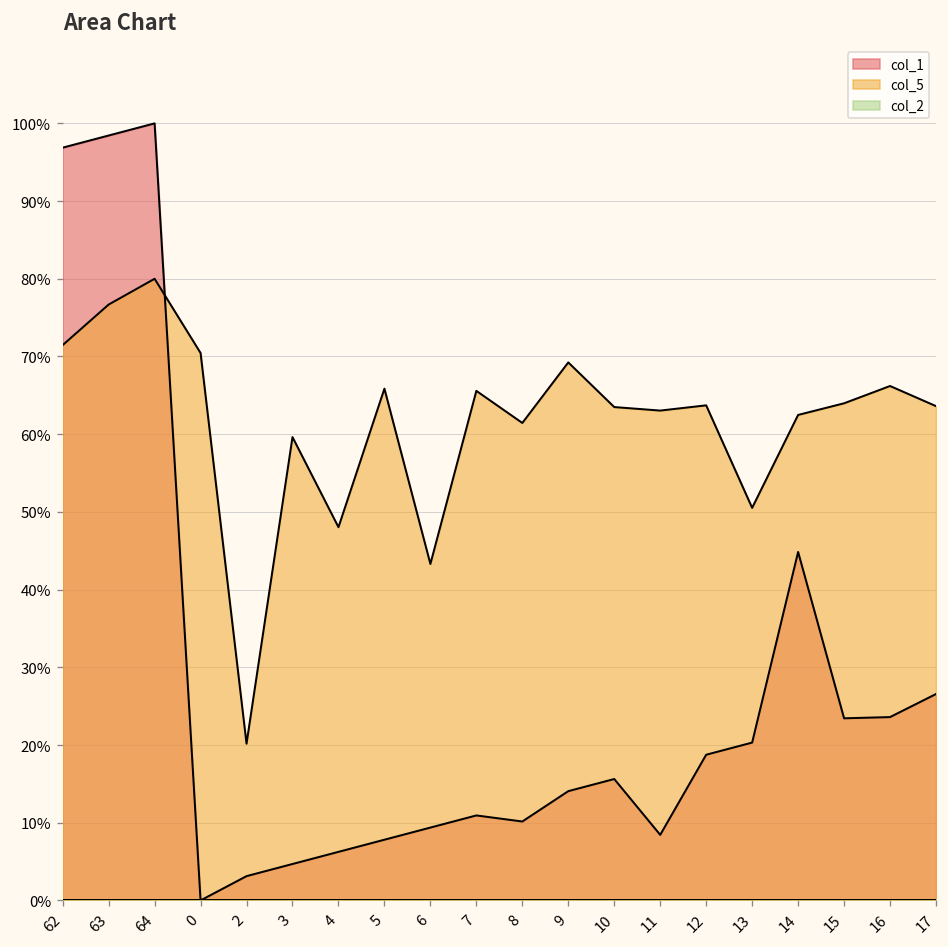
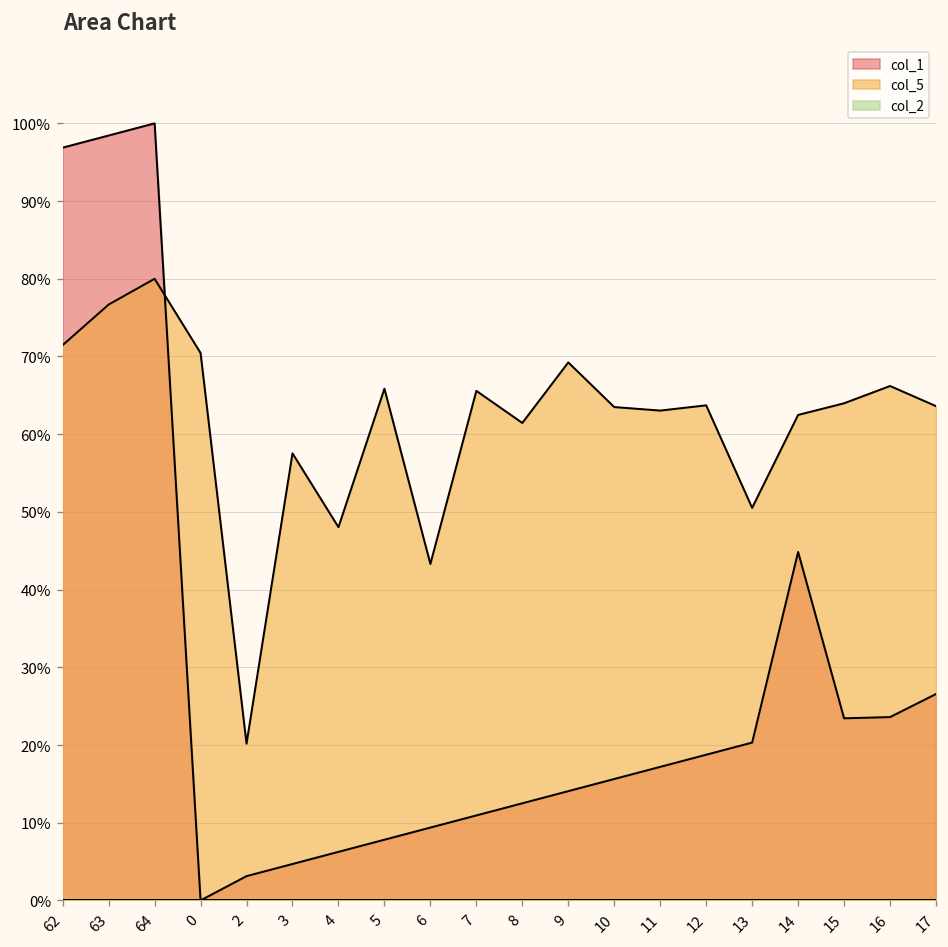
  {
    "col_1": {
      "62": "97%",
      "63": "98%",
      "64": "100%",
      "2": "3%",
      "3": "5%",
      "4": "6%",
      "5": "8%",
      "6": "9%",
      "7": "11%",
-     "8": "10%",
+     "8": "13%",
      "9": "14%",
      "10": "16%",
-     "11": "8%",
+     "11": "17%",
      "12": "19%",
      "13": "20%",
      "14": "45%",
      "15": "23%",
      "16": "24%",
      "17": "27%"
    },
    "col_5": {
      "62": "71%",
      "63": "77%",
      "64": "80%",
      "0": "70%",
      "2": "20%",
-     "3": "60%",
+     "3": "58%",
      "4": "48%",
      "5": "66%",
      "6": "43%",
      "7": "66%",
      "8": "61%",
      "9": "69%",
      "10": "63%",
      "11": "63%",
      "12": "64%",
      "13": "51%",
      "14": "62%",
      "15": "64%",
      "16": "66%",
      "17": "64%"
    },
    "col_2": {
      "62": "0%",
      "63": "0%",
      "64": "0%",
      "2": "0%",
      "3": "0%",
      "4": "0%",
      "5": "0%",
      "6": "0%",
      "7": "0%",
      "8": "0%",
      "9": "0%",
      "10": "0%",
      "11": "0%",
      "12": "0%",
      "13": "0%",
      "14": "0%",
      "15": "0%",
      "16": "0%",
      "17": "0%"
    }
  }
